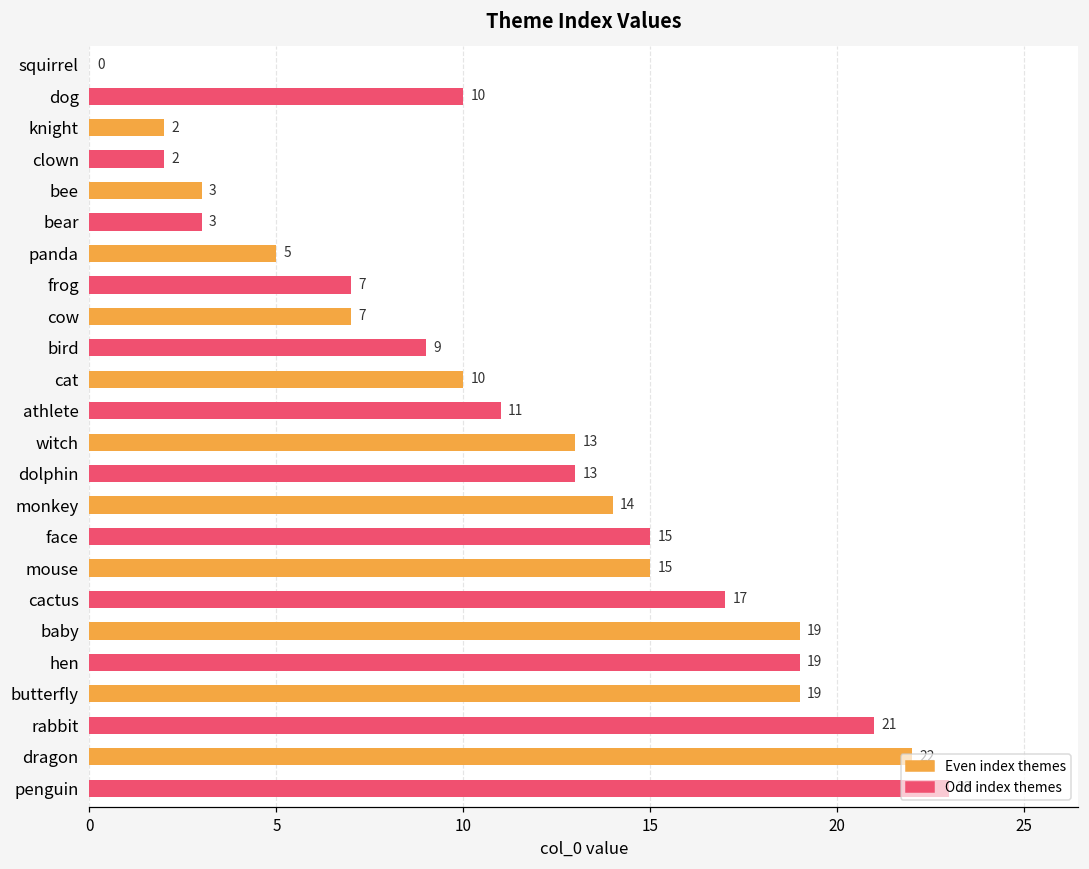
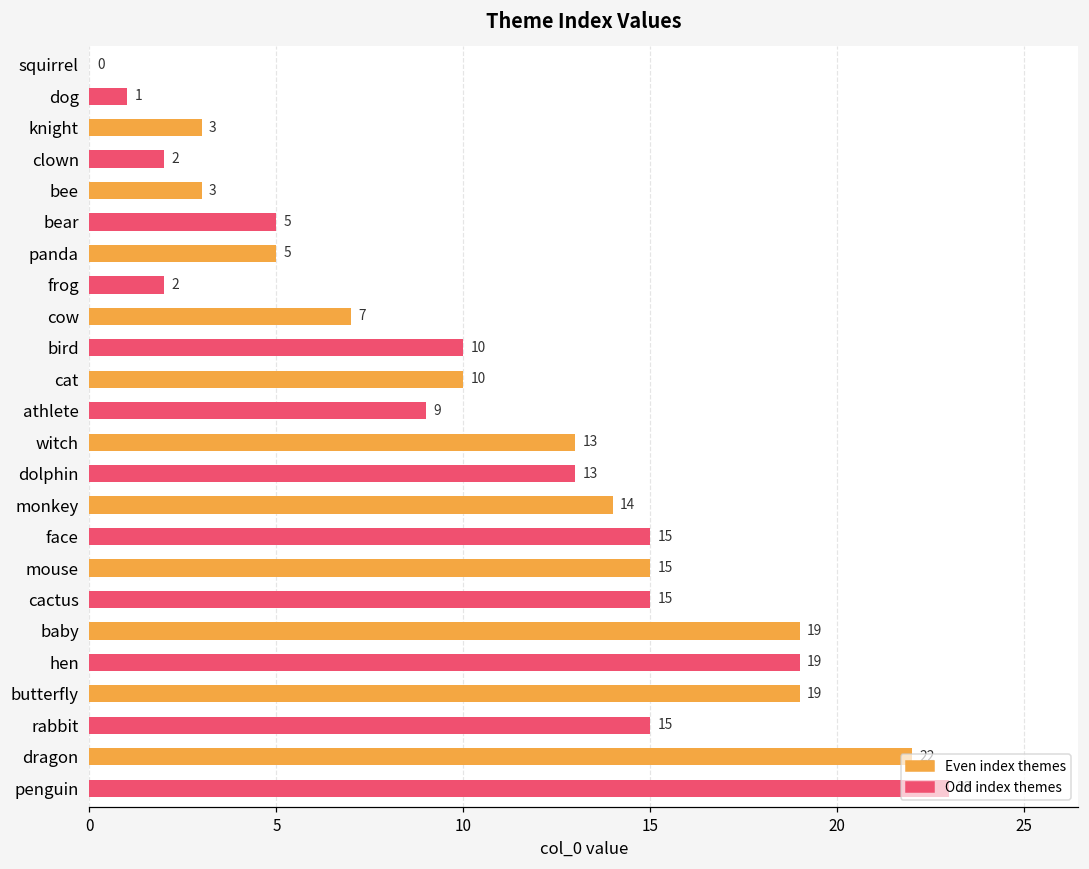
  {
    "squirrel": 0,
-   "dog": 10,
-   "knight": 2,
+   "dog": 1,
+   "knight": 3,
    "clown": 2,
    "bee": 3,
-   "bear": 3,
+   "bear": 5,
    "panda": 5,
-   "frog": 7,
+   "frog": 2,
    "cow": 7,
-   "bird": 9,
+   "bird": 10,
    "cat": 10,
-   "athlete": 11,
+   "athlete": 9,
    "witch": 13,
    "dolphin": 13,
    "monkey": 14,
    "face": 15,
    "mouse": 15,
-   "cactus": 17,
+   "cactus": 15,
    "baby": 19,
    "hen": 19,
    "butterfly": 19,
-   "rabbit": 21
+   "rabbit": 15
  }
